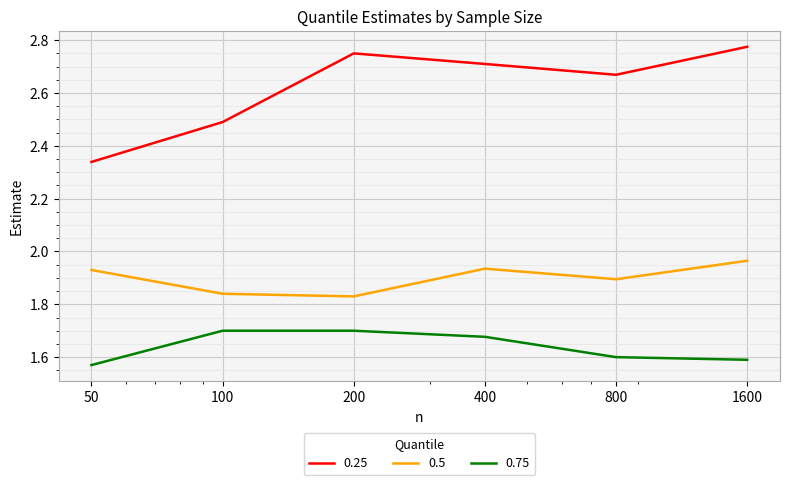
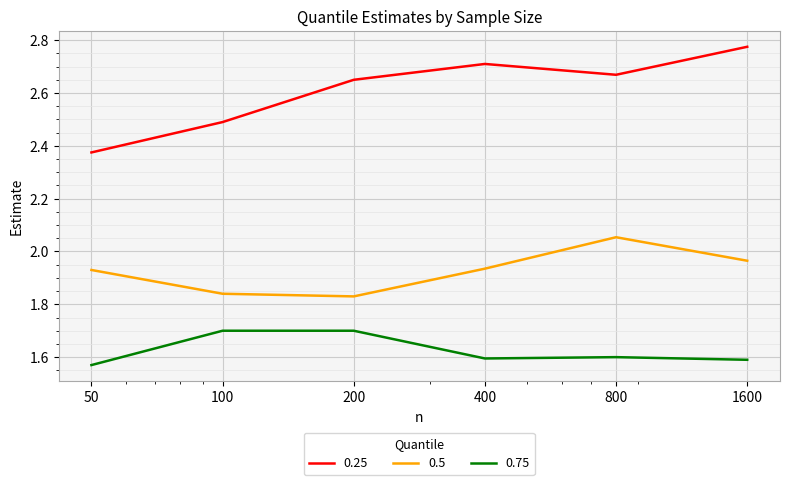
  {
    "0.25": {
-     "50": 2.34,
+     "50": 2.38,
      "100": 2.49,
-     "200": 2.75,
+     "200": 2.65,
      "400": 2.71,
      "800": 2.67,
      "1600": 2.78
    },
    "0.5": {
      "50": 1.93,
      "100": 1.84,
      "200": 1.83,
      "400": 1.94,
-     "800": 1.90,
+     "800": 2.05,
      "1600": 1.97
    },
    "0.75": {
      "50": 1.57,
      "100": 1.70,
      "200": 1.70,
-     "400": 1.68,
+     "400": 1.60,
      "800": 1.60,
      "1600": 1.59
    }
  }
